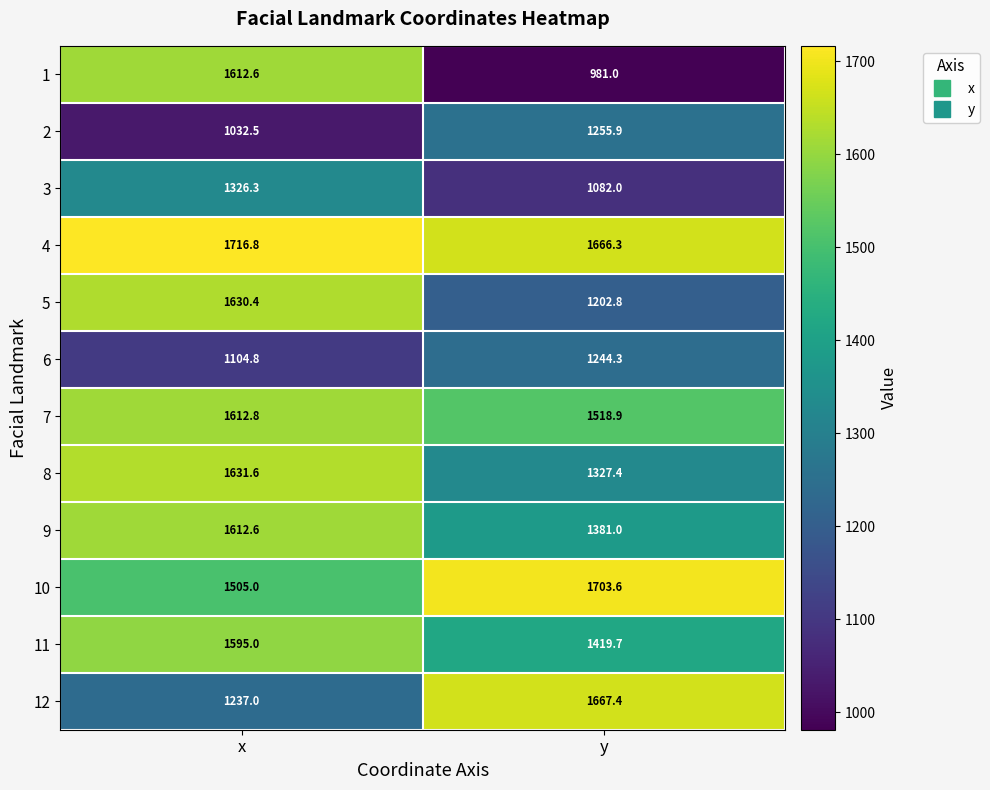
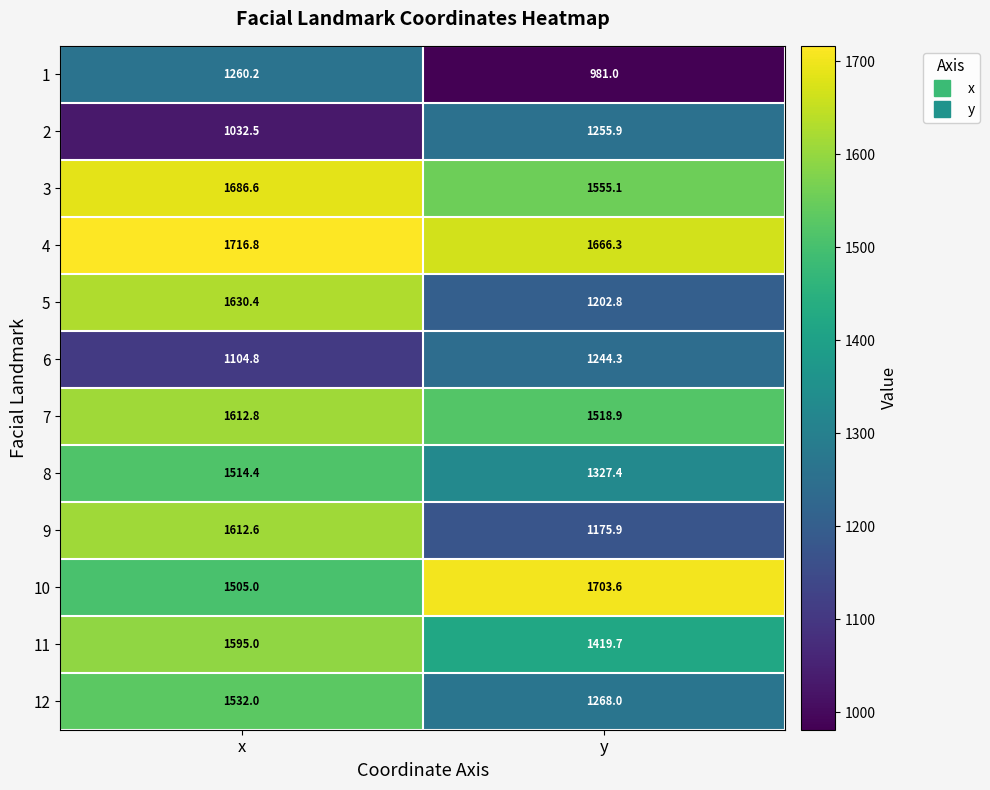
  {
    "1": {
-     "x": 1612.6,
+     "x": 1260.2,
      "y": 981.0
    },
    "2": {
      "x": 1032.5,
      "y": 1255.9
    },
    "3": {
-     "x": 1326.3,
-     "y": 1082.0
+     "x": 1686.6,
+     "y": 1555.1
    },
    "4": {
      "x": 1716.8,
      "y": 1666.3
    },
    "5": {
      "x": 1630.4,
      "y": 1202.8
    },
    "6": {
      "x": 1104.8,
      "y": 1244.3
    },
    "7": {
      "x": 1612.8,
      "y": 1518.9
    },
    "8": {
-     "x": 1631.6,
+     "x": 1514.4,
      "y": 1327.4
    },
    "9": {
      "x": 1612.6,
-     "y": 1381.0
+     "y": 1175.9
    },
    "10": {
      "x": 1505.0,
      "y": 1703.6
    },
    "11": {
      "x": 1595.0,
      "y": 1419.7
    },
    "12": {
-     "x": 1237.0,
-     "y": 1667.4
+     "x": 1532.0,
+     "y": 1268.0
    }
  }
